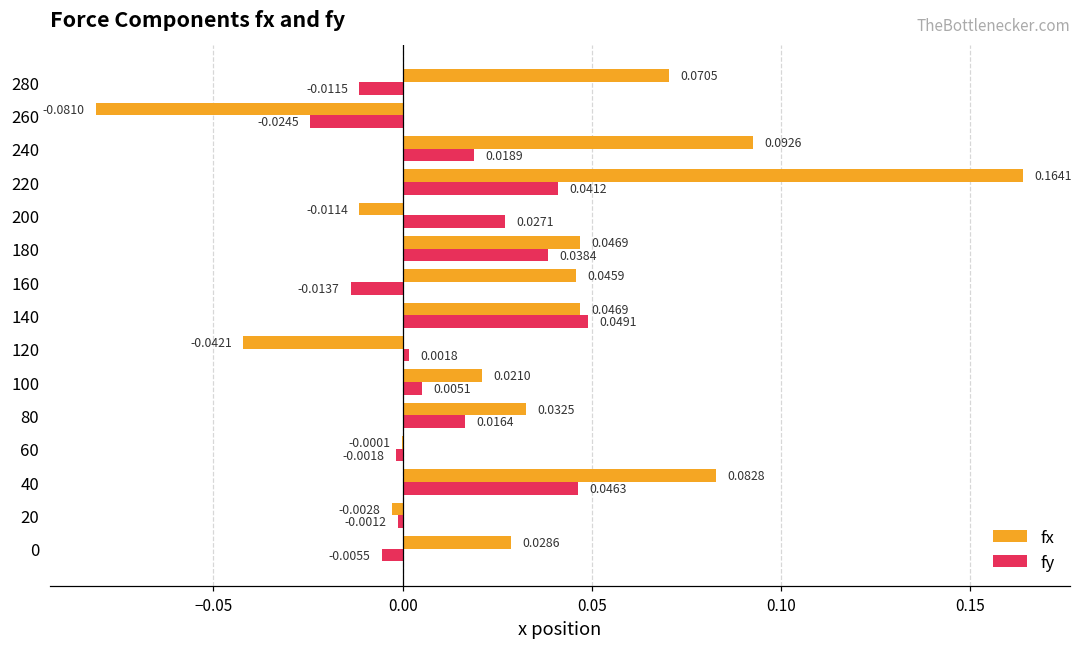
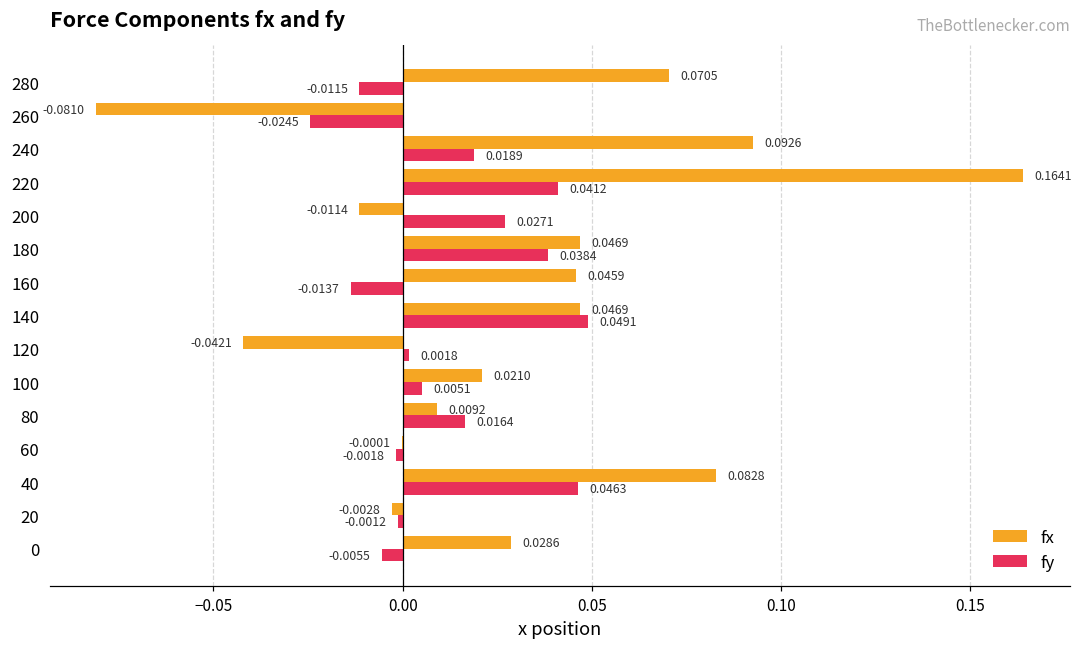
  {
    "fx": {
      "280": 0.0705,
      "260": -0.0810,
      "240": 0.0926,
      "220": 0.1641,
      "200": -0.0114,
      "180": 0.0469,
      "160": 0.0459,
      "140": 0.0469,
      "120": -0.0421,
      "100": 0.0210,
-     "80": 0.0325,
+     "80": 0.0092,
      "60": -0.0001,
      "40": 0.0828,
      "20": -0.0028,
      "0": 0.0286
    },
    "fy": {
      "280": -0.0115,
      "260": -0.0245,
      "240": 0.0189,
      "220": 0.0412,
      "200": 0.0271,
      "180": 0.0384,
      "160": -0.0137,
      "140": 0.0491,
      "120": 0.0018,
      "100": 0.0051,
      "80": 0.0164,
      "60": -0.0018,
      "40": 0.0463,
      "20": -0.0012,
      "0": -0.0055
    }
  }
